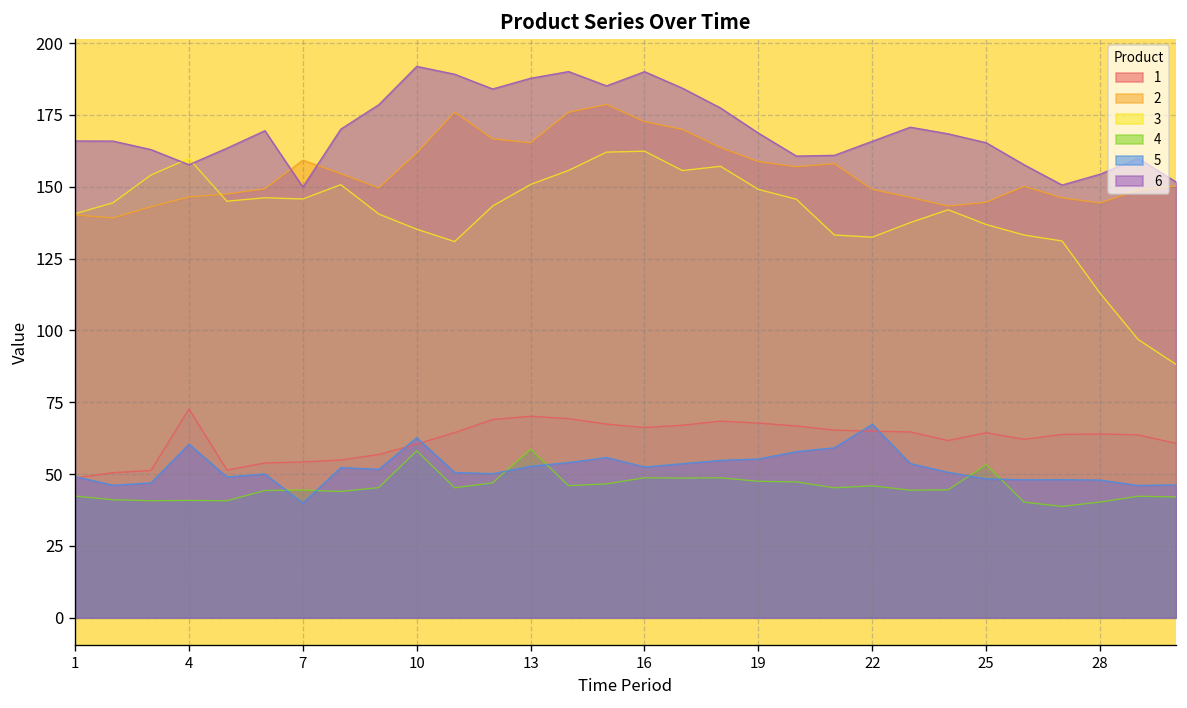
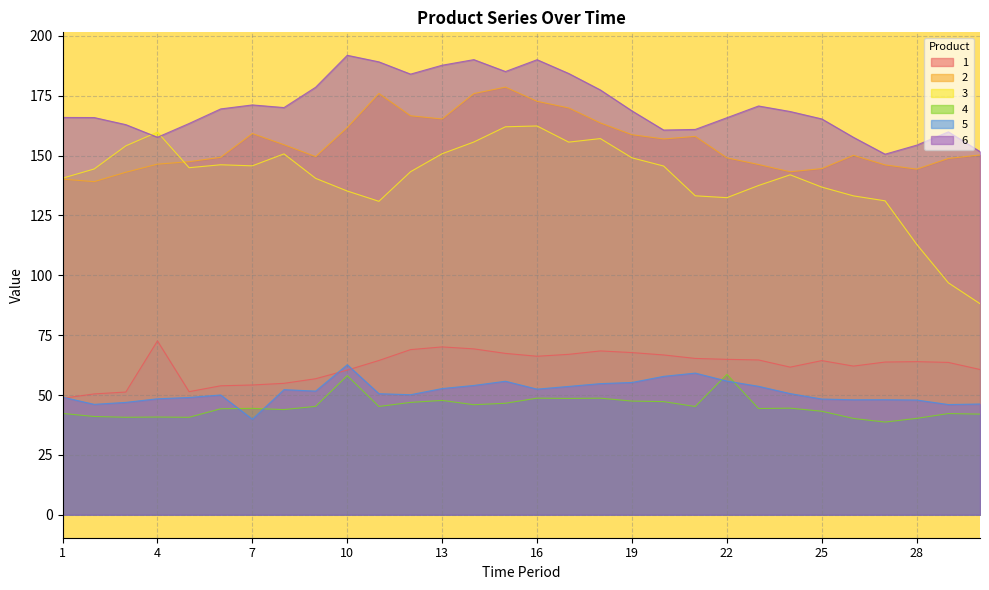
  {
    "1": {
      "4": 73,
      "7": 54,
      "10": 60,
      "13": 70,
      "16": 66,
      "19": 68,
      "22": 65,
      "25": 64,
      "28": 64
    },
    "4": {
      "1": 42,
      "4": 41,
      "7": 44,
      "10": 58,
-     "13": 59,
+     "13": 48,
      "16": 49,
      "19": 47,
-     "22": 46,
-     "25": 53,
+     "22": 59,
+     "25": 43,
      "28": 40
    },
    "5": {
-     "4": 60,
+     "4": 48,
      "7": 40,
      "10": 63,
      "13": 53,
      "16": 52,
      "19": 55,
-     "22": 67,
+     "22": 56,
      "25": 48,
      "28": 48
    },
    "6": {
      "1": 166,
      "4": 158,
-     "7": 150,
+     "7": 171,
      "10": 192,
      "13": 188,
      "16": 190,
      "19": 169,
      "22": 166,
      "25": 165,
      "28": 154
    }
  }
